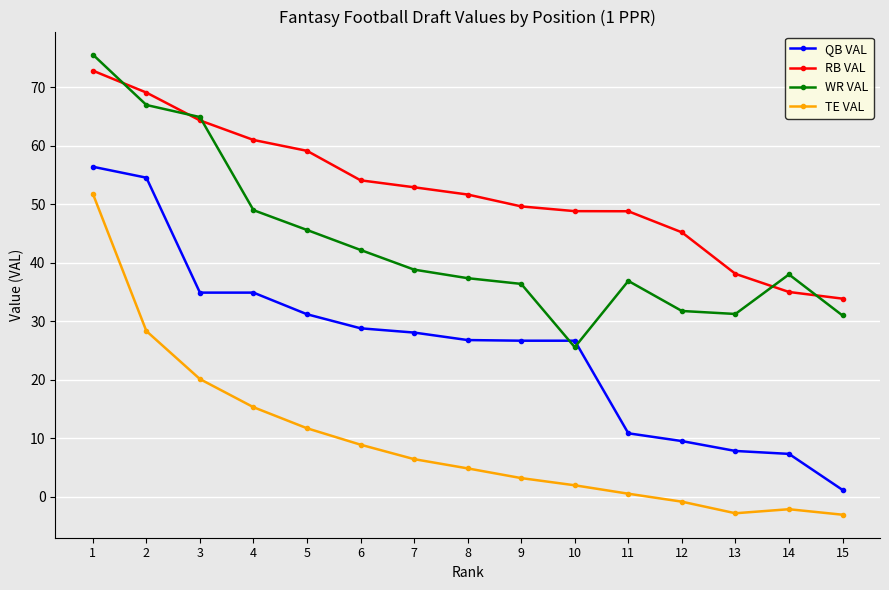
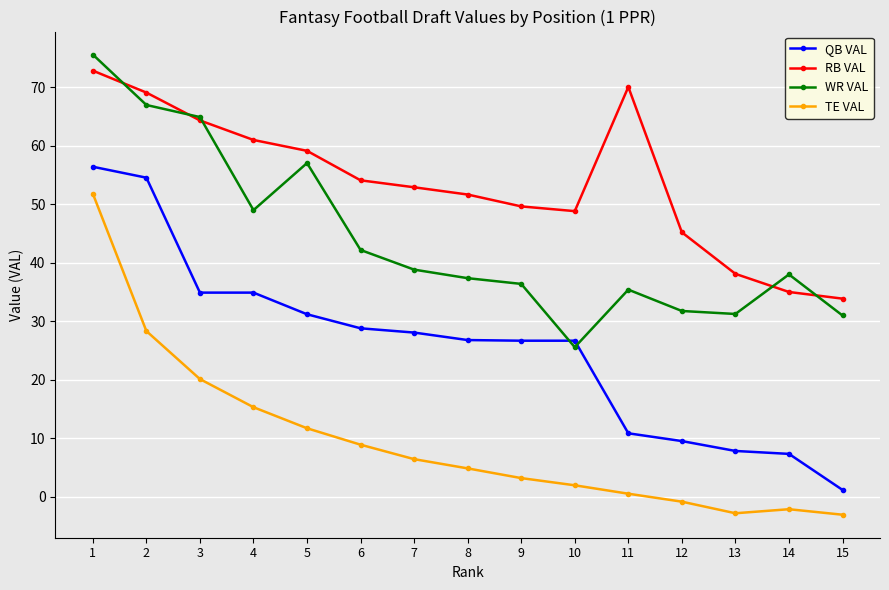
  {
    "QB VAL": {
      "1": 56,
      "2": 55,
      "3": 35,
      "4": 35,
      "5": 31,
      "6": 29,
      "7": 28,
      "8": 27,
      "9": 27,
      "10": 27,
      "11": 11,
      "12": 10,
      "13": 8,
      "14": 7,
      "15": 1
    },
    "RB VAL": {
      "1": 73,
      "2": 69,
      "3": 64,
      "4": 61,
      "5": 59,
      "6": 54,
      "7": 53,
      "8": 52,
      "9": 50,
      "10": 49,
-     "11": 49,
+     "11": 70,
      "12": 45,
      "13": 38,
      "14": 35,
      "15": 34
    },
    "WR VAL": {
      "1": 76,
      "2": 67,
      "3": 65,
      "4": 49,
-     "5": 46,
+     "5": 57,
      "6": 42,
      "7": 39,
      "8": 37,
      "9": 36,
      "10": 26,
-     "11": 37,
+     "11": 35,
      "12": 32,
      "13": 31,
      "14": 38,
      "15": 31
    },
    "TE VAL": {
      "1": 52,
      "2": 28,
      "3": 20,
      "4": 15,
      "5": 12,
      "6": 9,
      "7": 6,
      "8": 5,
      "9": 3,
      "10": 2,
      "11": 1,
      "12": -1,
      "13": -3,
      "14": -2,
      "15": -3
    }
  }
